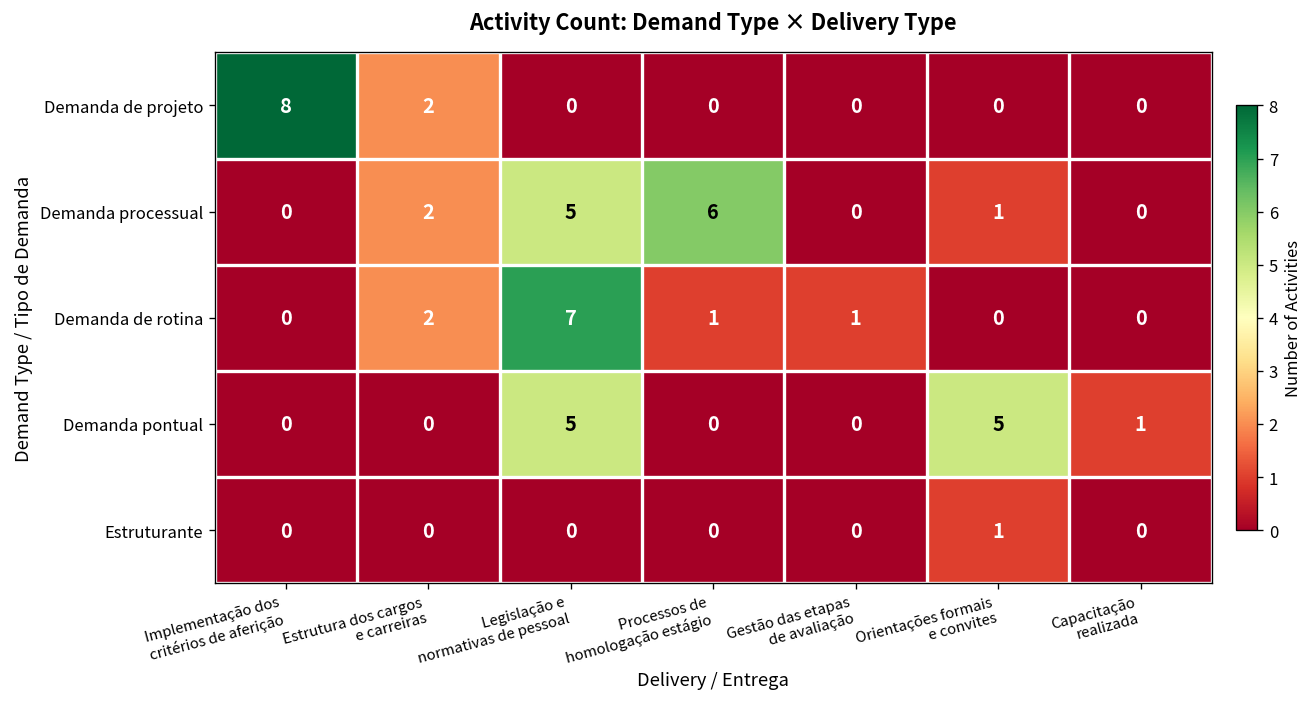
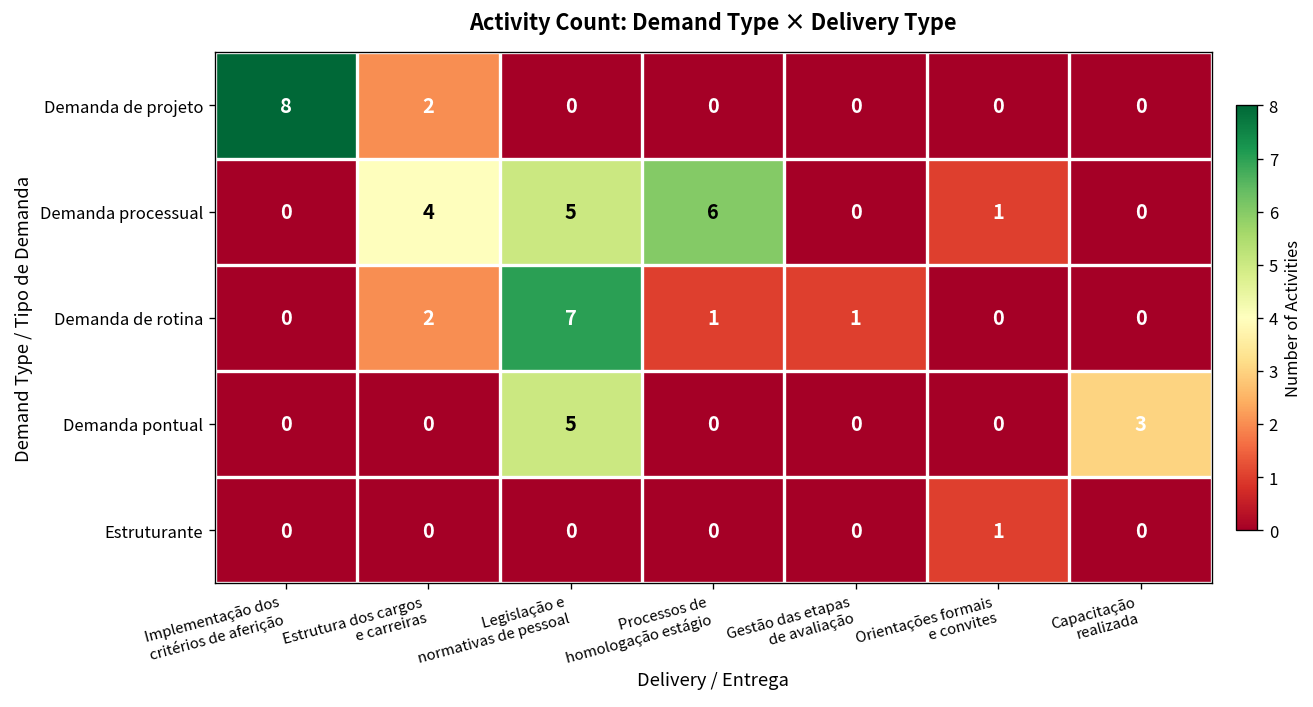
  {
    "Demanda de projeto": {
      "Implementação dos critérios de aferição": 8,
      "Estrutura dos cargos e carreiras": 2,
      "Legislação e normativas de pessoal": 0,
      "Processos de homologação estágio": 0,
      "Gestão das etapas de avaliação": 0,
      "Orientações formais e convites": 0,
      "Capacitação realizada": 0
    },
    "Demanda processual": {
      "Implementação dos critérios de aferição": 0,
-     "Estrutura dos cargos e carreiras": 2,
+     "Estrutura dos cargos e carreiras": 4,
      "Legislação e normativas de pessoal": 5,
      "Processos de homologação estágio": 6,
      "Gestão das etapas de avaliação": 0,
      "Orientações formais e convites": 1,
      "Capacitação realizada": 0
    },
    "Demanda de rotina": {
      "Implementação dos critérios de aferição": 0,
      "Estrutura dos cargos e carreiras": 2,
      "Legislação e normativas de pessoal": 7,
      "Processos de homologação estágio": 1,
      "Gestão das etapas de avaliação": 1,
      "Orientações formais e convites": 0,
      "Capacitação realizada": 0
    },
    "Demanda pontual": {
      "Implementação dos critérios de aferição": 0,
      "Estrutura dos cargos e carreiras": 0,
      "Legislação e normativas de pessoal": 5,
      "Processos de homologação estágio": 0,
      "Gestão das etapas de avaliação": 0,
-     "Orientações formais e convites": 5,
-     "Capacitação realizada": 1
+     "Orientações formais e convites": 0,
+     "Capacitação realizada": 3
    },
    "Estruturante": {
      "Implementação dos critérios de aferição": 0,
      "Estrutura dos cargos e carreiras": 0,
      "Legislação e normativas de pessoal": 0,
      "Processos de homologação estágio": 0,
      "Gestão das etapas de avaliação": 0,
      "Orientações formais e convites": 1,
      "Capacitação realizada": 0
    }
  }
